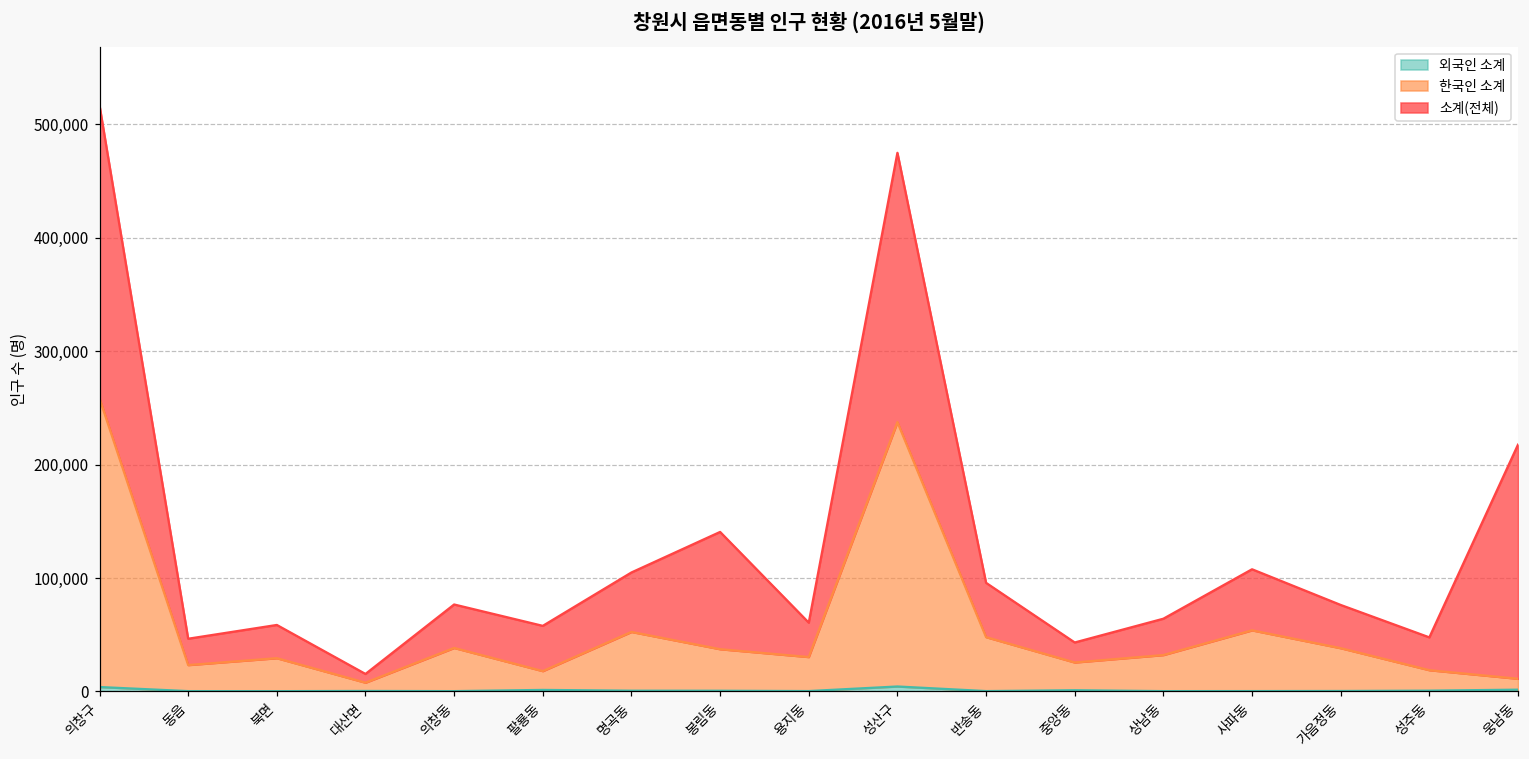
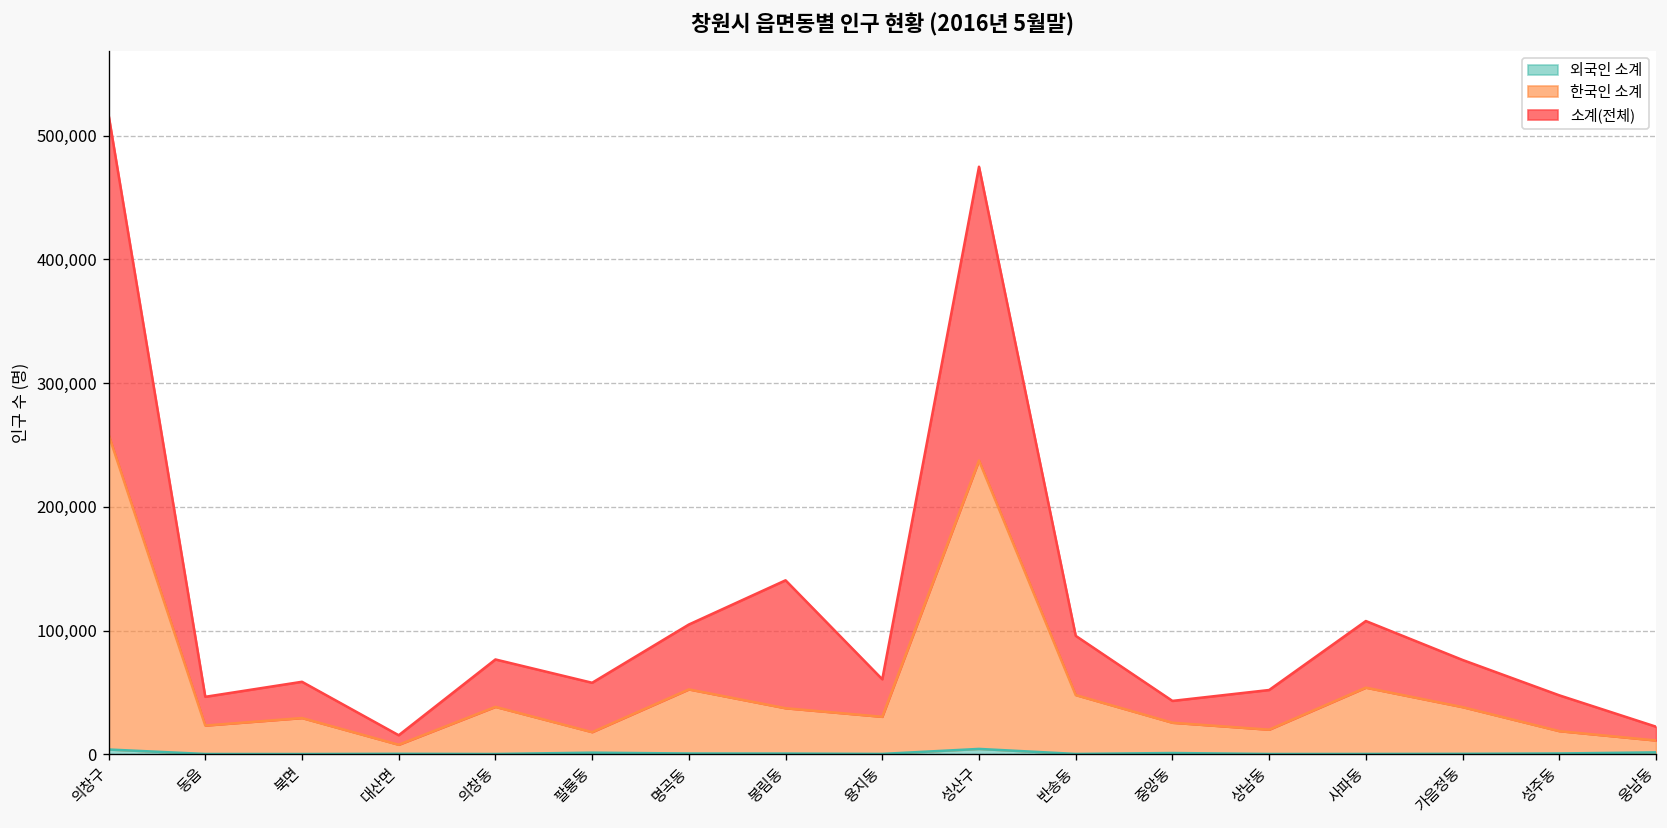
  {
    "외국인 소계": {
      "의창구": "4,000",
      "동읍": "0",
      "북면": "0",
      "대산면": "0",
      "의창동": "0",
      "팔룡동": "1,000",
      "명곡동": "1,000",
      "봉림동": "1,000",
      "용지동": "0",
      "성산구": "4,000",
      "반송동": "0",
      "중앙동": "1,000",
      "상남동": "0",
      "사파동": "0",
      "가음정동": "0",
      "성주동": "1,000",
      "웅남동": "2,000"
    },
    "한국인 소계": {
      "의창구": "254,000",
      "동읍": "23,000",
      "북면": "29,000",
      "대산면": "7,000",
      "의창동": "38,000",
      "팔룡동": "17,000",
      "명곡동": "52,000",
      "봉림동": "37,000",
      "용지동": "30,000",
      "성산구": "233,000",
      "반송동": "48,000",
      "중앙동": "24,000",
-     "상남동": "32,000",
+     "상남동": "20,000",
      "사파동": "54,000",
      "가음정동": "38,000",
      "성주동": "18,000",
      "웅남동": "10,000"
    },
    "소계(전체)": {
      "의창구": "258,000",
      "동읍": "23,000",
      "북면": "29,000",
      "대산면": "8,000",
      "의창동": "38,000",
      "팔룡동": "40,000",
      "명곡동": "52,000",
      "봉림동": "103,000",
      "용지동": "30,000",
      "성산구": "237,000",
      "반송동": "48,000",
      "중앙동": "18,000",
      "상남동": "32,000",
      "사파동": "54,000",
      "가음정동": "38,000",
      "성주동": "29,000",
-     "웅남동": "206,000"
+     "웅남동": "11,000"
    }
  }
